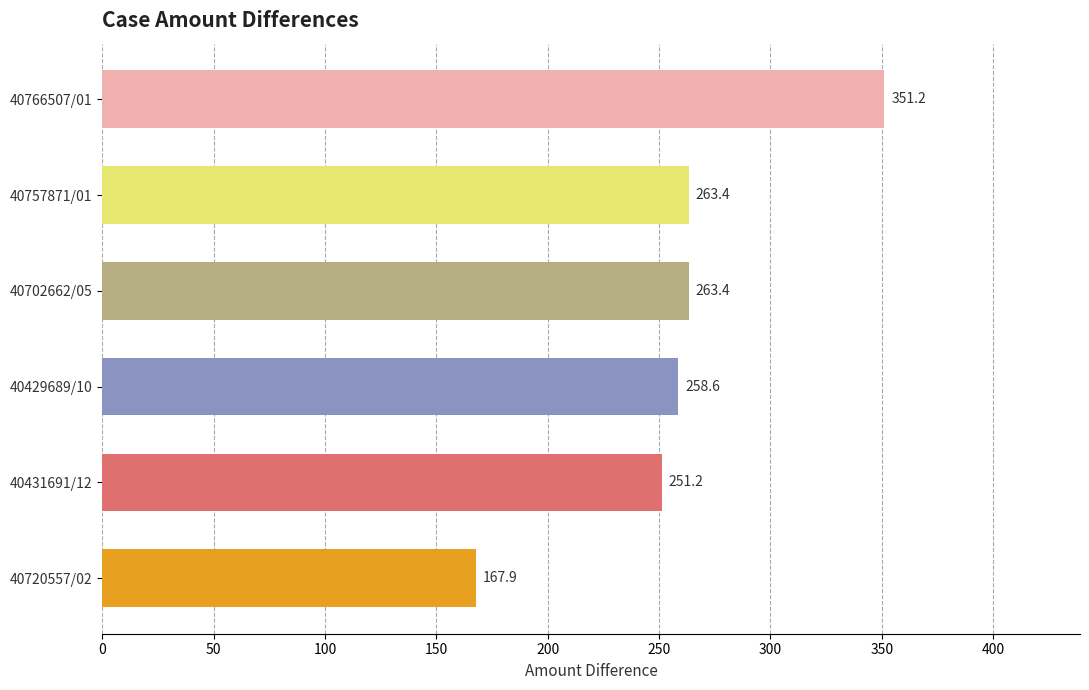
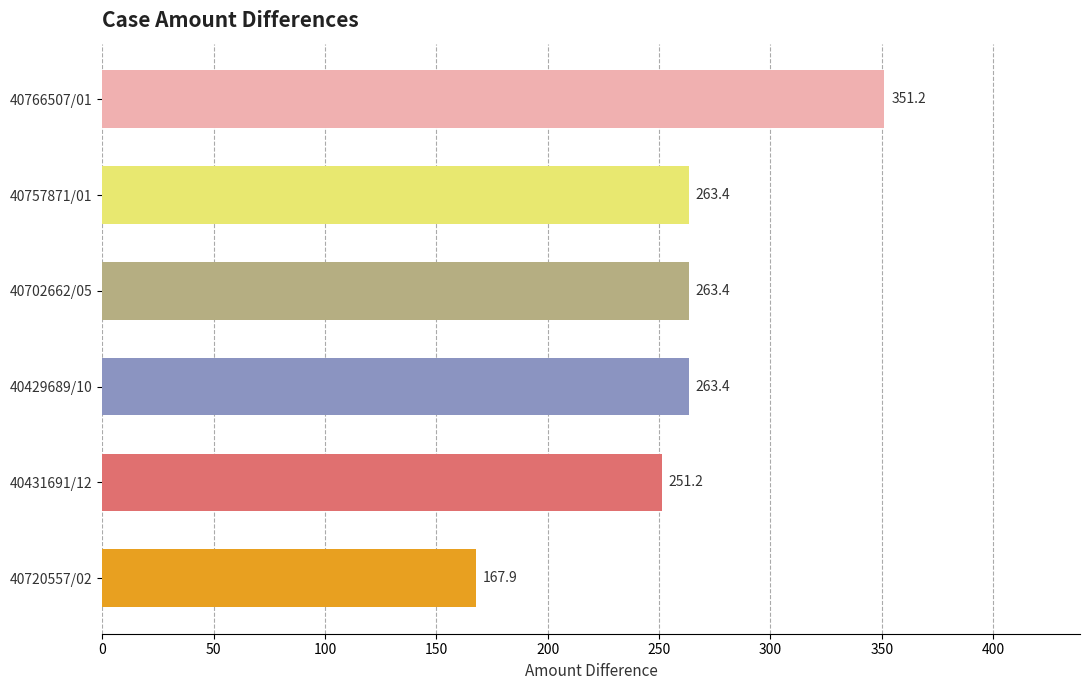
  {
    "40766507/01": 351.2,
    "40757871/01": 263.4,
    "40702662/05": 263.4,
-   "40429689/10": 258.6,
+   "40429689/10": 263.4,
    "40431691/12": 251.2,
    "40720557/02": 167.9
  }
